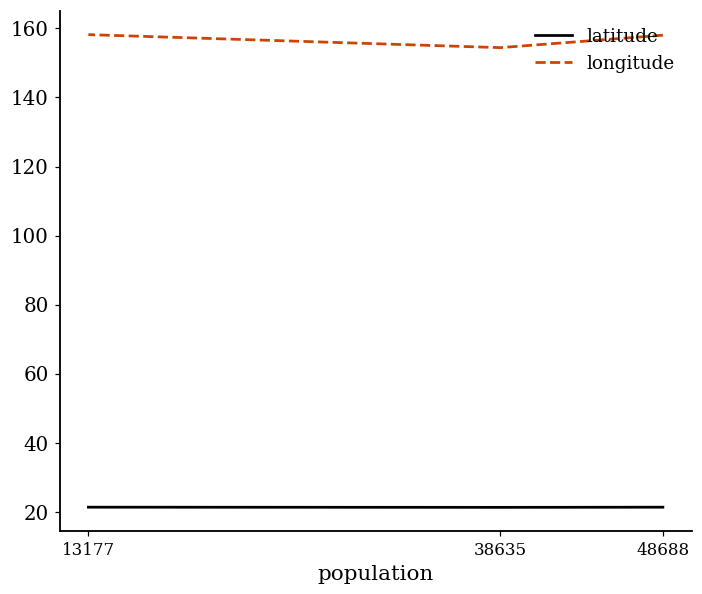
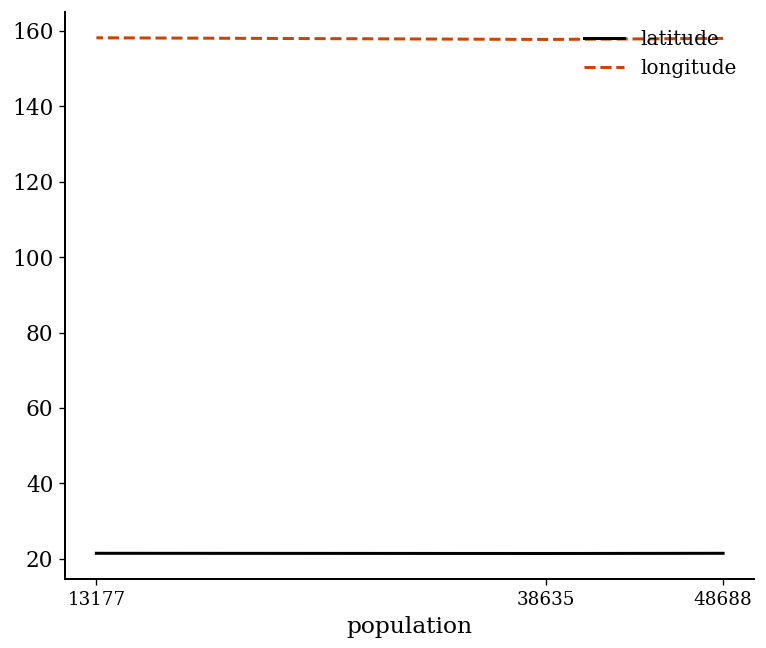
  {
    "latitude": {
      "13177": 21,
      "38635": 21,
      "48688": 21
    },
    "longitude": {
      "13177": 158,
-     "38635": 154,
+     "38635": 158,
      "48688": 158
    }
  }
